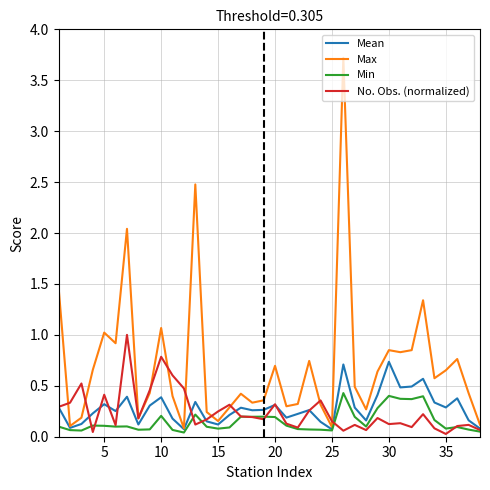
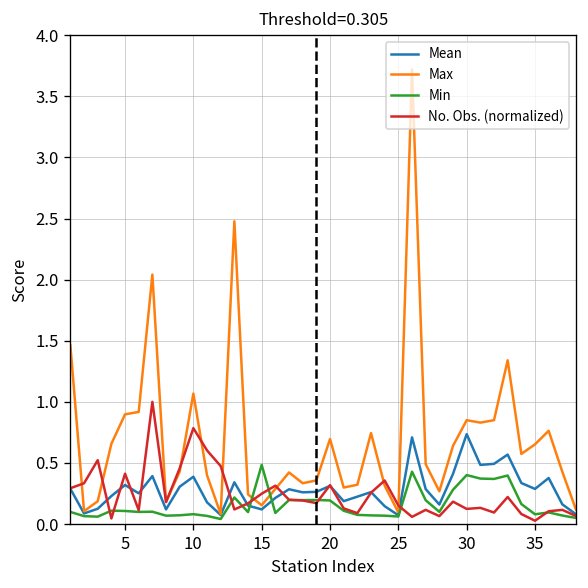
  {
    "Mean": {
      "5": 0.32,
      "10": 0.39,
      "15": 0.12,
      "30": 0.74,
      "35": 0.29
    },
    "Max": {
-     "5": 1.02,
+     "5": 0.90,
      "10": 1.07,
      "15": 0.15,
      "20": 0.70,
      "30": 0.85,
      "35": 0.65
    },
    "Min": {
      "5": 0.11,
-     "10": 0.20,
-     "15": 0.08,
+     "10": 0.08,
+     "15": 0.48,
      "20": 0.19,
      "30": 0.40,
      "35": 0.08
    },
    "No. Obs. (normalized)": {
      "5": 0.41,
      "10": 0.78,
      "15": 0.25,
      "25": 0.15,
      "30": 0.12,
      "35": 0.03
    }
  }
